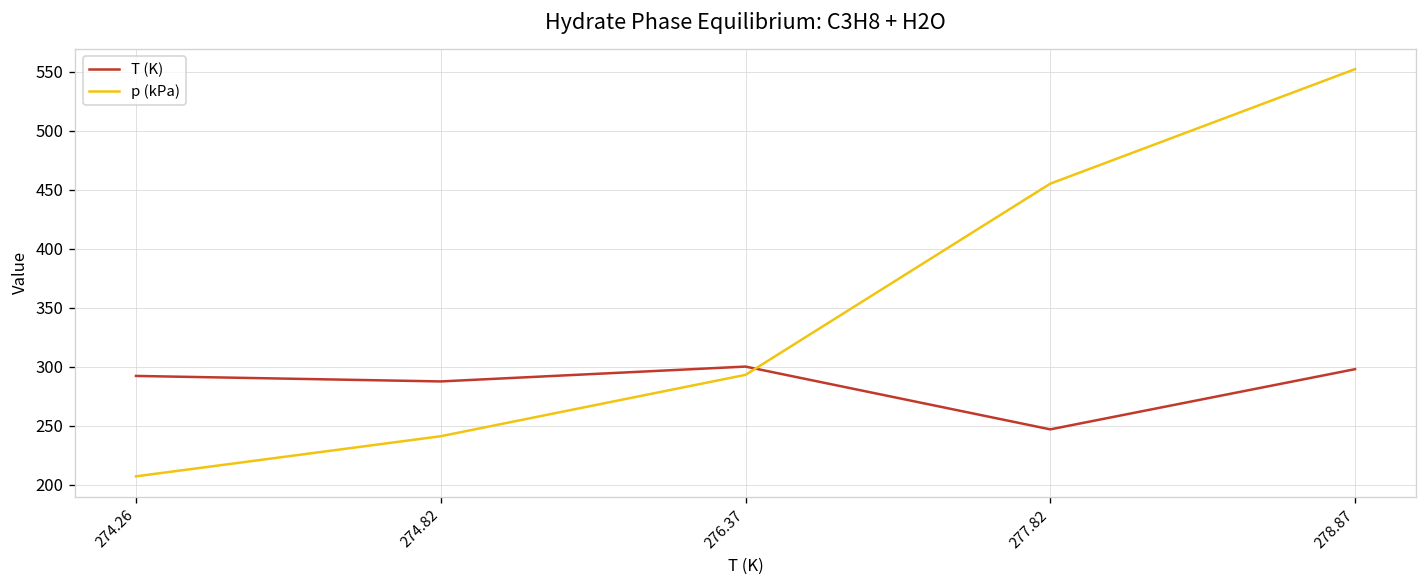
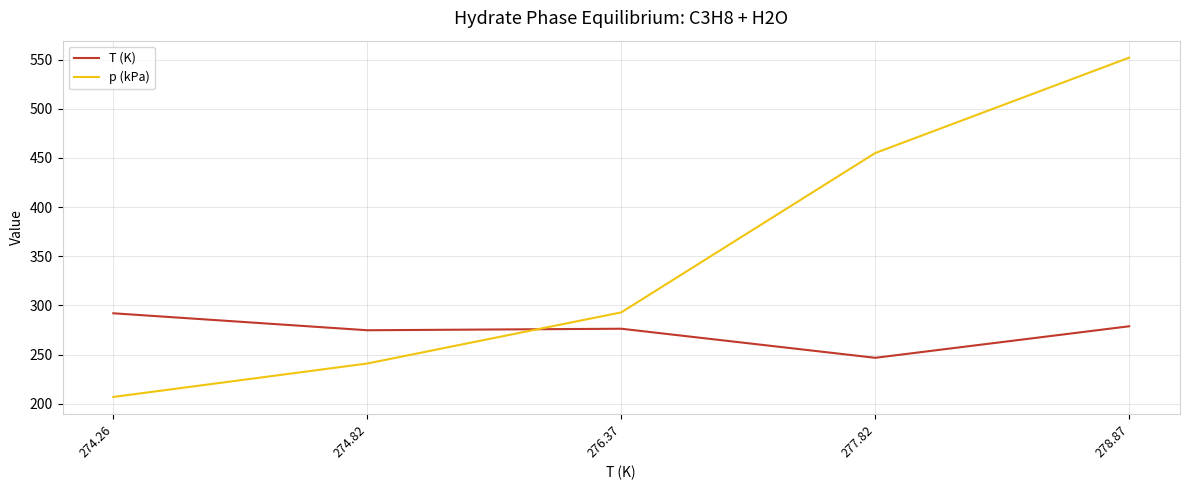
  {
    "T (K)": {
      "274.26": 290,
-     "274.82": 290,
-     "276.37": 300,
+     "274.82": 270,
+     "276.37": 280,
      "277.82": 250,
-     "278.87": 300
+     "278.87": 280
    },
    "p (kPa)": {
      "274.26": 210,
      "274.82": 240,
      "276.37": 290,
      "277.82": 460,
      "278.87": 550
    }
  }
